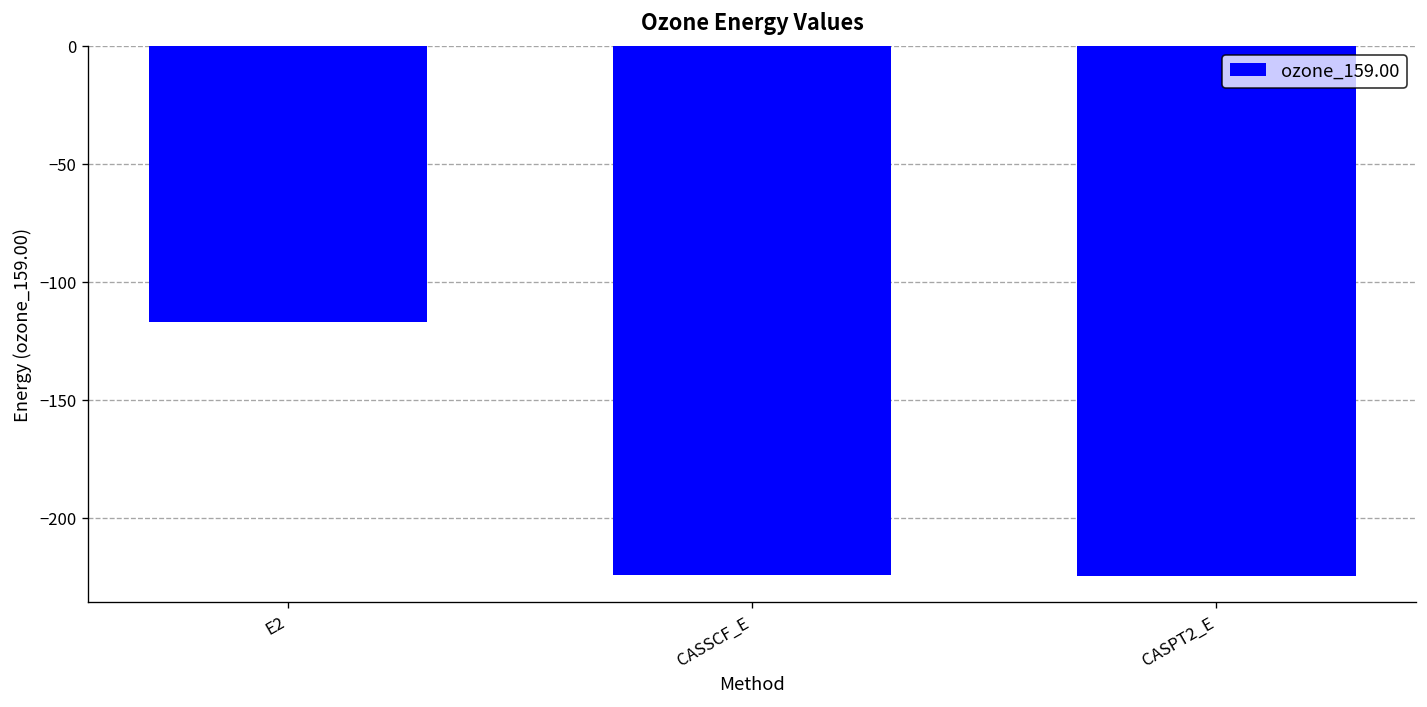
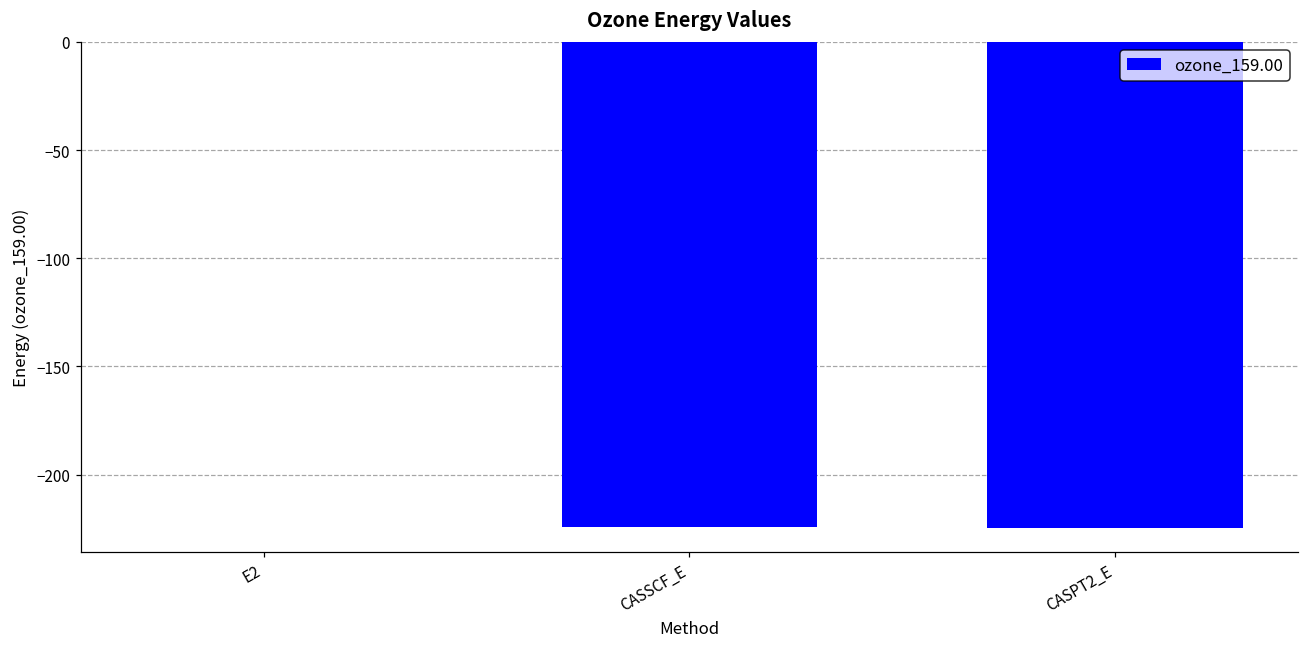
  {
-   "E2": -117,
+   "E2": 0,
    "CASSCF_E": -224,
    "CASPT2_E": -224
  }
